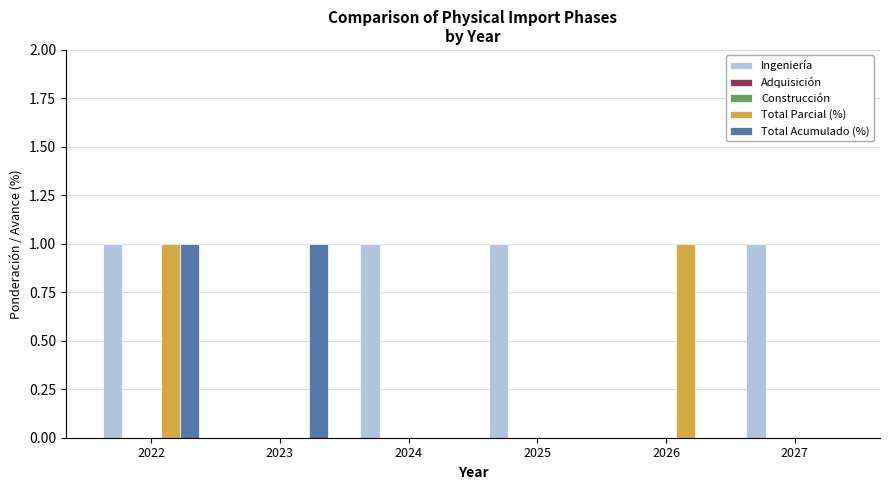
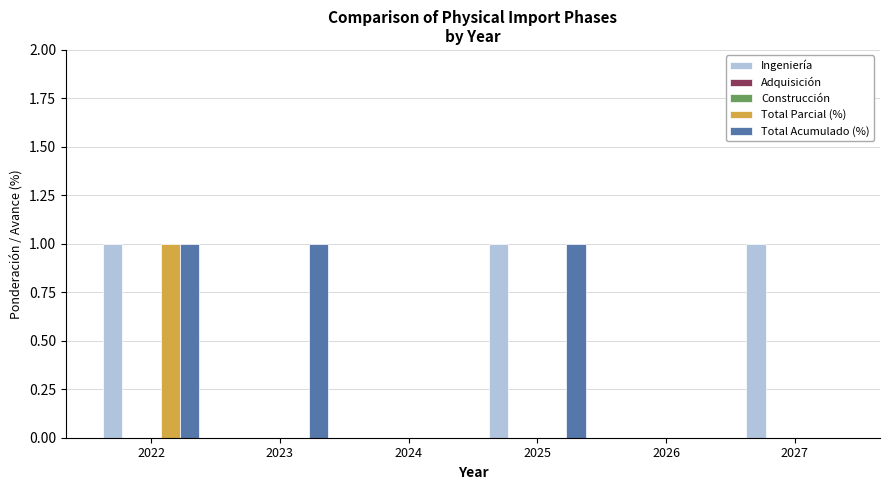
  {
    "Ingeniería": {
      "2022": 1,
      "2023": 0,
-     "2024": 1,
+     "2024": 0,
      "2025": 1,
      "2026": 0,
      "2027": 1
    },
    "Adquisición": {
      "2022": 0,
      "2023": 0,
      "2024": 0,
      "2025": 0,
      "2026": 0,
      "2027": 0
    },
    "Construcción": {
      "2022": 0,
      "2023": 0,
      "2024": 0,
      "2025": 0,
      "2026": 0,
      "2027": 0
    },
    "Total Parcial (%)": {
      "2022": 1,
      "2023": 0,
      "2024": 0,
      "2025": 0,
-     "2026": 1,
+     "2026": 0,
      "2027": 0
    },
    "Total Acumulado (%)": {
      "2022": 1,
      "2023": 1,
      "2024": 0,
-     "2025": 0,
+     "2025": 1,
      "2026": 0,
      "2027": 0
    }
  }
